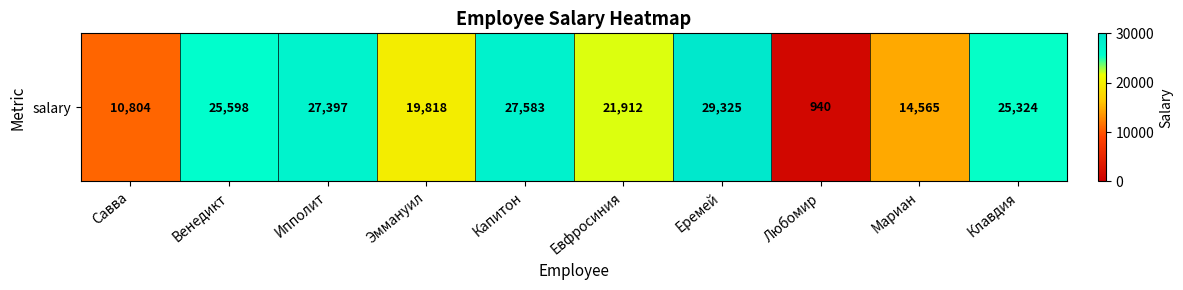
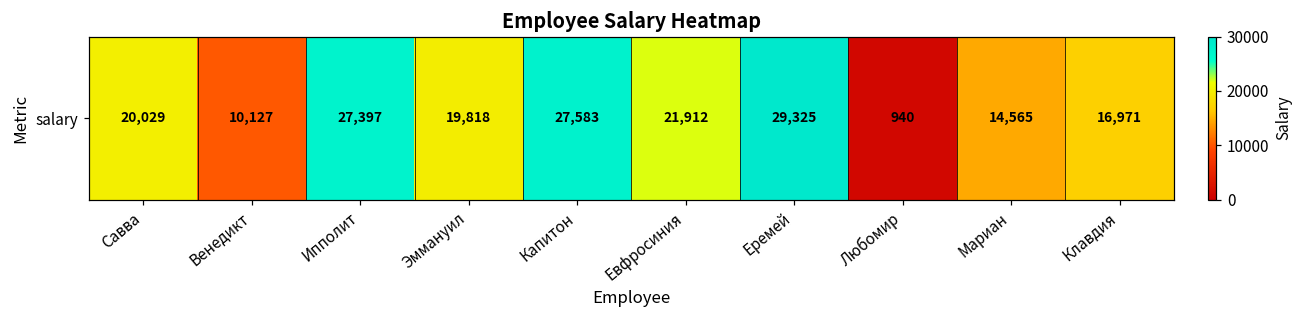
  {
    "salary": {
-     "Савва": "10,804",
-     "Венедикт": "25,598",
+     "Савва": "20,029",
+     "Венедикт": "10,127",
      "Ипполит": "27,397",
      "Эммануил": "19,818",
      "Капитон": "27,583",
      "Евфросиния": "21,912",
      "Еремей": "29,325",
      "Любомир": "940",
      "Мариан": "14,565",
-     "Клавдия": "25,324"
+     "Клавдия": "16,971"
    }
  }
